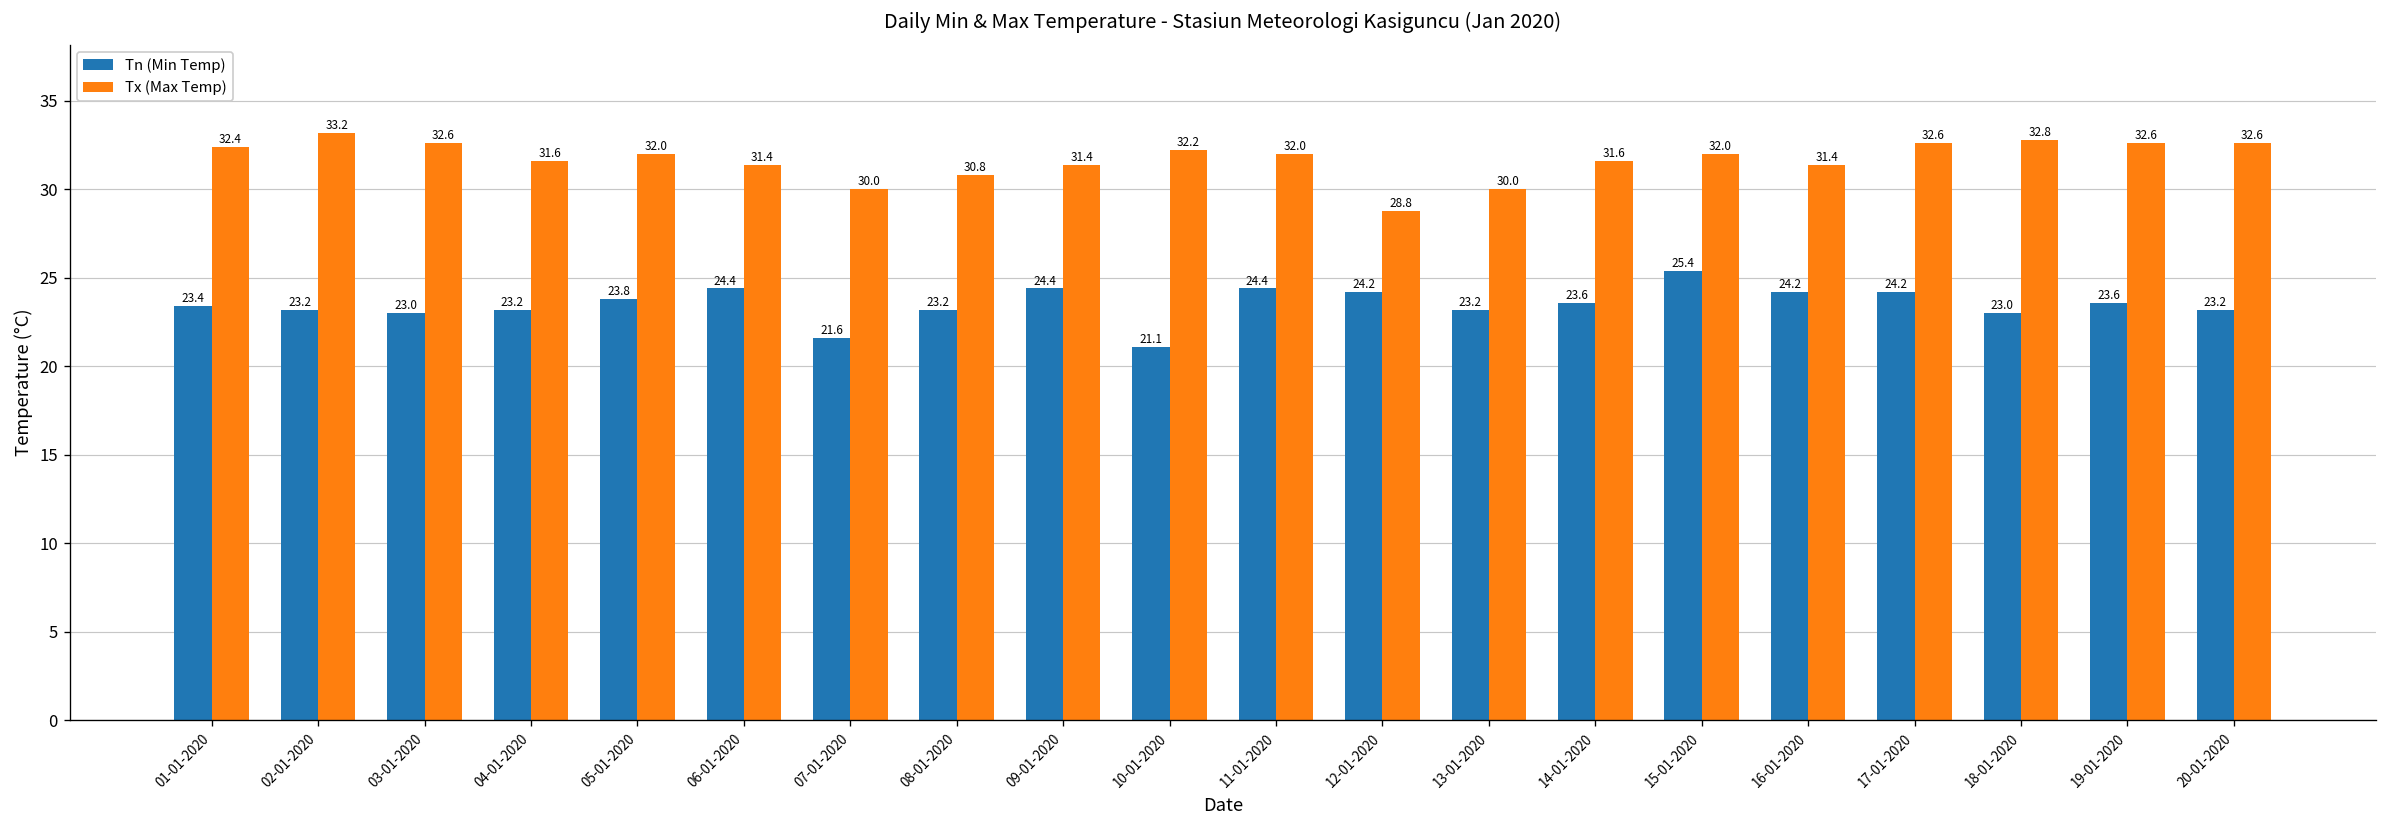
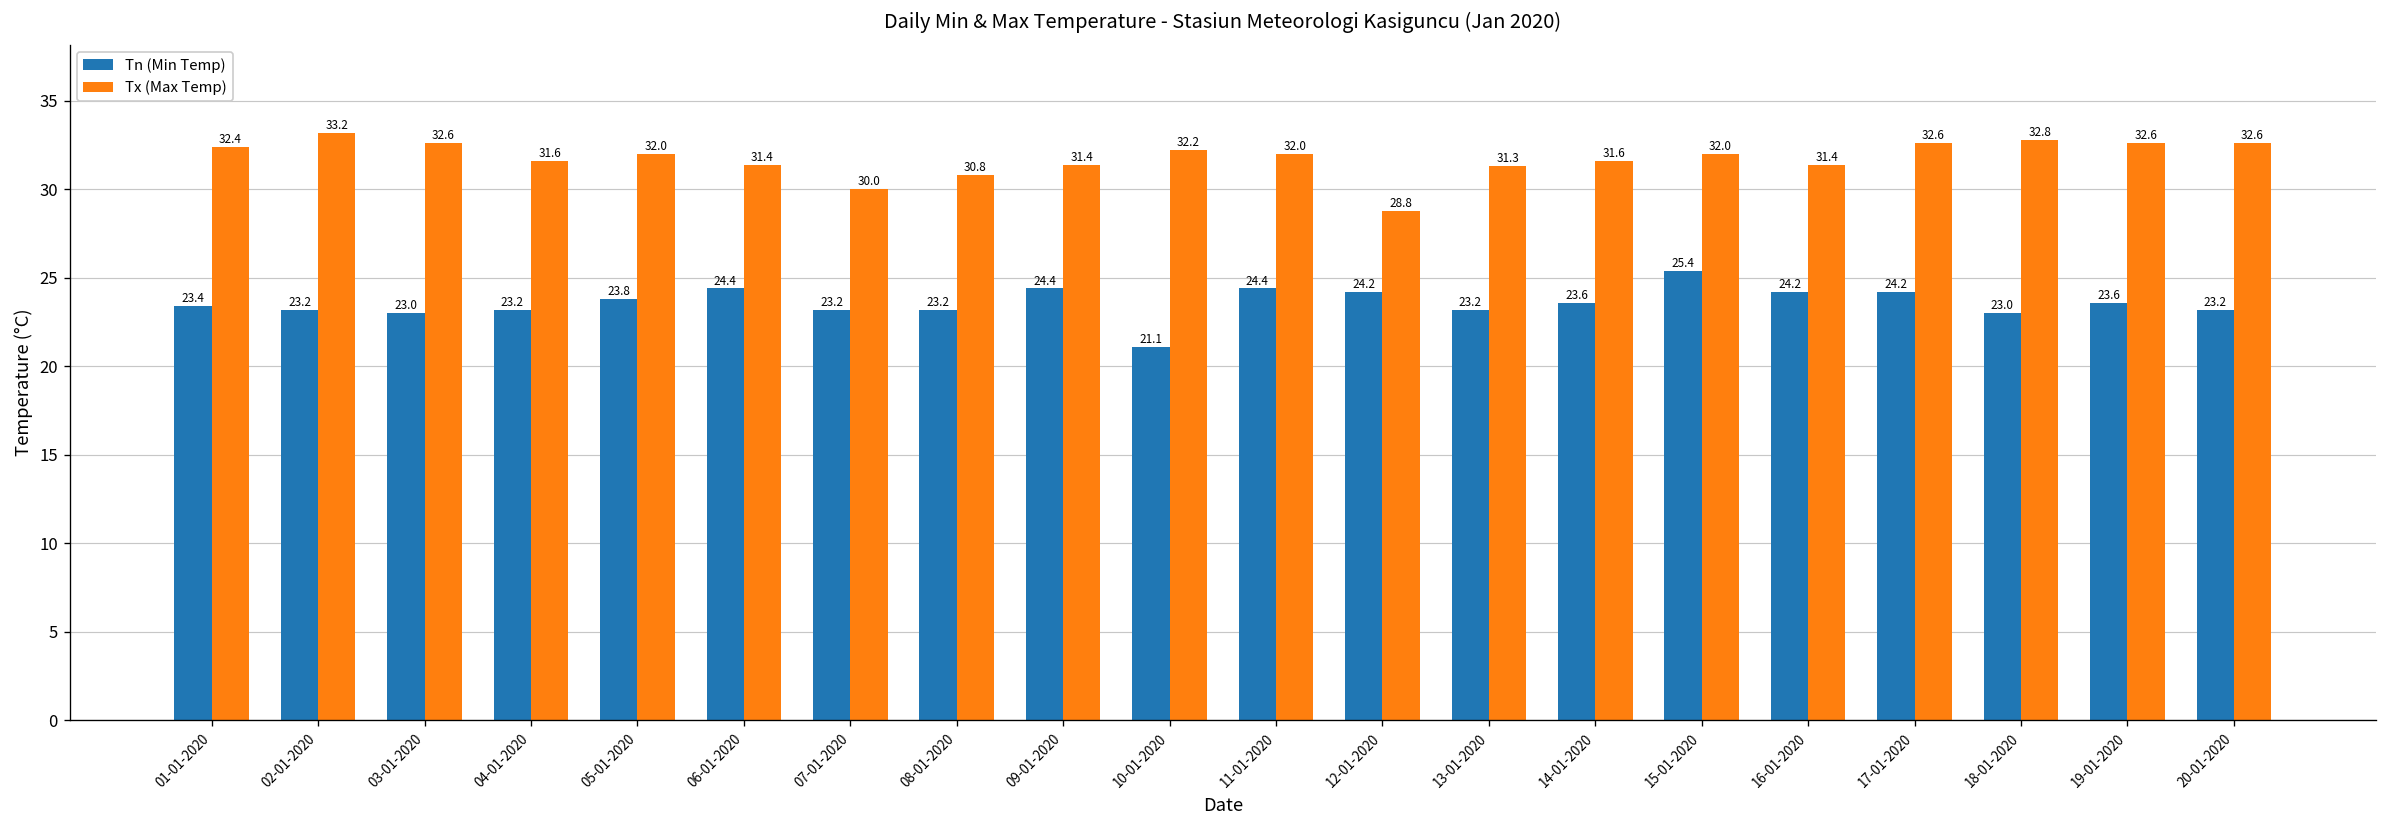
  {
    "Tn (Min Temp)": {
      "01-01-2020": 23.4,
      "02-01-2020": 23.2,
      "03-01-2020": 23.0,
      "04-01-2020": 23.2,
      "05-01-2020": 23.8,
      "06-01-2020": 24.4,
-     "07-01-2020": 21.6,
+     "07-01-2020": 23.2,
      "08-01-2020": 23.2,
      "09-01-2020": 24.4,
      "10-01-2020": 21.1,
      "11-01-2020": 24.4,
      "12-01-2020": 24.2,
      "13-01-2020": 23.2,
      "14-01-2020": 23.6,
      "15-01-2020": 25.4,
      "16-01-2020": 24.2,
      "17-01-2020": 24.2,
      "18-01-2020": 23.0,
      "19-01-2020": 23.6,
      "20-01-2020": 23.2
    },
    "Tx (Max Temp)": {
      "01-01-2020": 32.4,
      "02-01-2020": 33.2,
      "03-01-2020": 32.6,
      "04-01-2020": 31.6,
      "05-01-2020": 32.0,
      "06-01-2020": 31.4,
      "07-01-2020": 30.0,
      "08-01-2020": 30.8,
      "09-01-2020": 31.4,
      "10-01-2020": 32.2,
      "11-01-2020": 32.0,
      "12-01-2020": 28.8,
-     "13-01-2020": 30.0,
+     "13-01-2020": 31.3,
      "14-01-2020": 31.6,
      "15-01-2020": 32.0,
      "16-01-2020": 31.4,
      "17-01-2020": 32.6,
      "18-01-2020": 32.8,
      "19-01-2020": 32.6,
      "20-01-2020": 32.6
    }
  }
